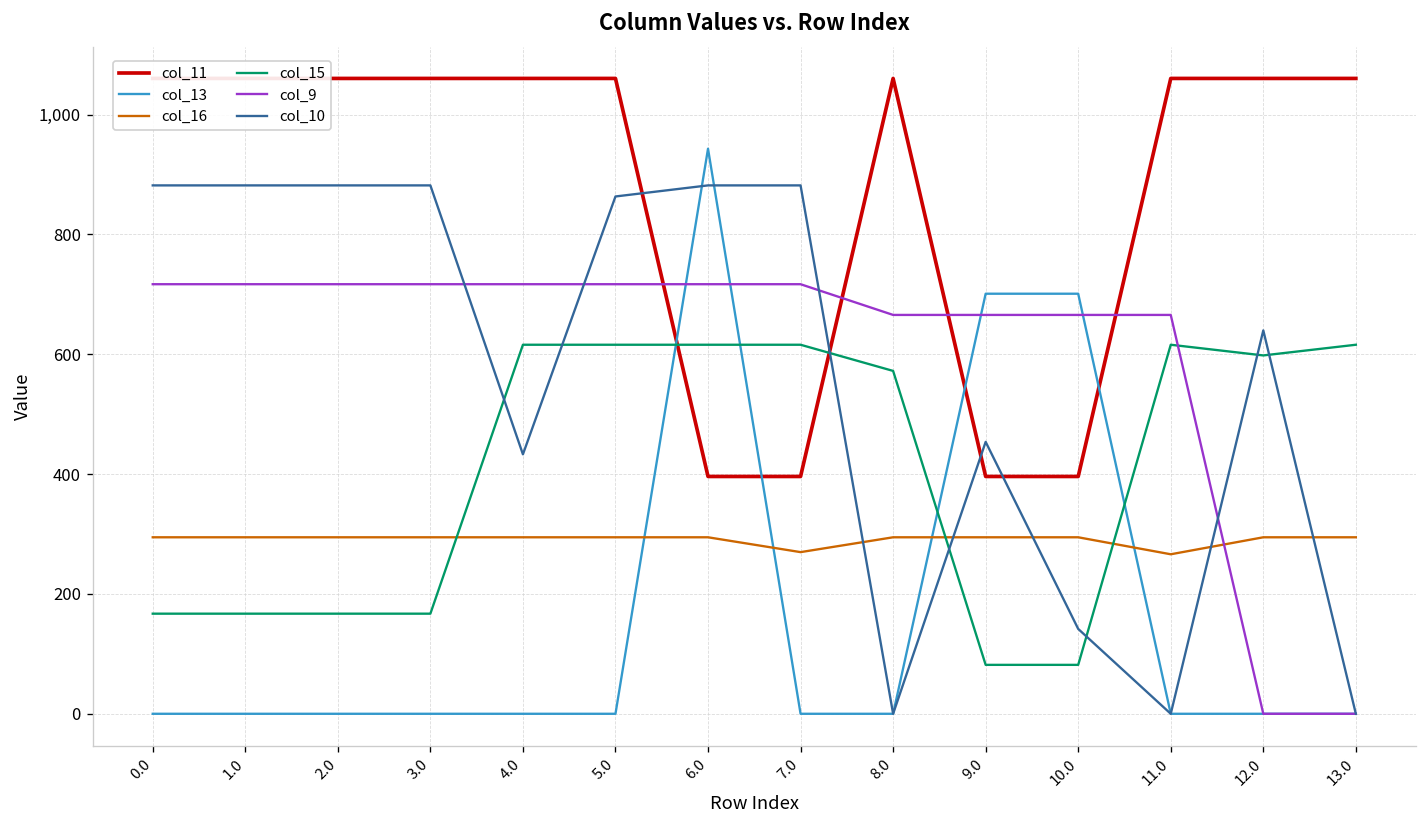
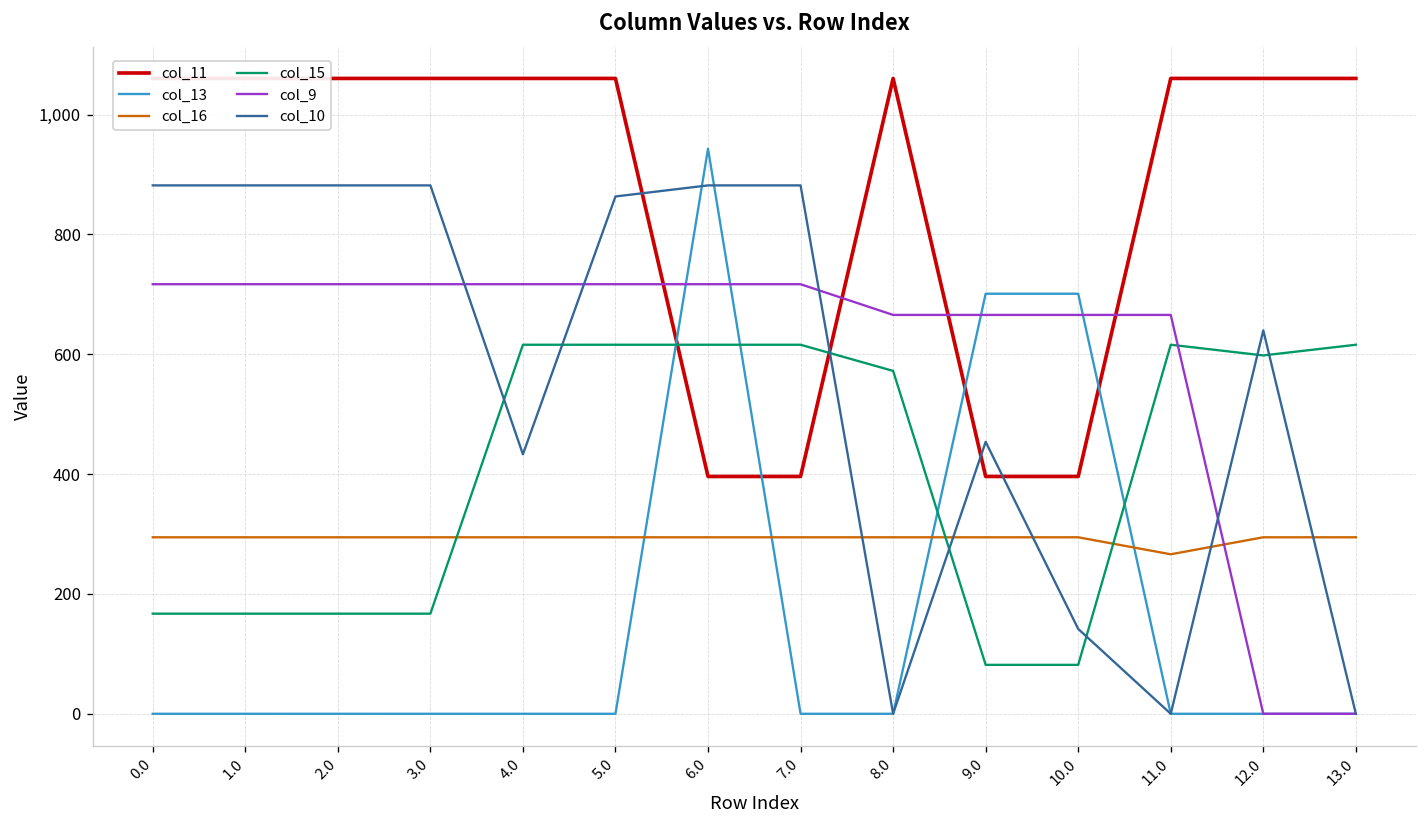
  {
    "col_11": {
      "2.0": "1,060",
      "3.0": "1,060",
      "4.0": "1,060",
      "5.0": "1,060",
      "6.0": "400",
      "7.0": "400",
      "8.0": "1,060",
      "9.0": "400",
      "10.0": "400",
      "11.0": "1,060",
      "12.0": "1,060",
      "13.0": "1,060"
    },
    "col_13": {
      "0.0": "0",
      "1.0": "0",
      "2.0": "0",
      "3.0": "0",
      "4.0": "0",
      "5.0": "0",
      "6.0": "940",
      "7.0": "0",
      "9.0": "700",
      "10.0": "700"
    },
    "col_16": {
      "0.0": "290",
      "1.0": "290",
      "2.0": "290",
      "3.0": "290",
      "4.0": "290",
      "5.0": "290",
      "6.0": "290",
-     "7.0": "270",
+     "7.0": "290",
      "8.0": "290",
      "9.0": "290",
      "10.0": "290",
      "11.0": "270",
      "12.0": "290",
      "13.0": "290"
    },
    "col_15": {
      "0.0": "170",
      "1.0": "170",
      "2.0": "170",
      "3.0": "170",
      "4.0": "620",
      "5.0": "620",
      "6.0": "620",
      "7.0": "620",
      "8.0": "570",
      "9.0": "80",
      "10.0": "80",
      "11.0": "620",
      "12.0": "600",
      "13.0": "620"
    },
    "col_9": {
      "0.0": "720",
      "1.0": "720",
      "2.0": "720",
      "3.0": "720",
      "4.0": "720",
      "5.0": "720",
      "6.0": "720",
      "7.0": "720",
      "8.0": "670",
      "9.0": "670",
      "10.0": "670",
      "11.0": "670"
    },
    "col_10": {
      "0.0": "880",
      "1.0": "880",
      "2.0": "880",
      "3.0": "880",
      "4.0": "430",
      "5.0": "860",
      "6.0": "880",
      "7.0": "880",
      "9.0": "450",
      "10.0": "140",
      "12.0": "640"
    }
  }
